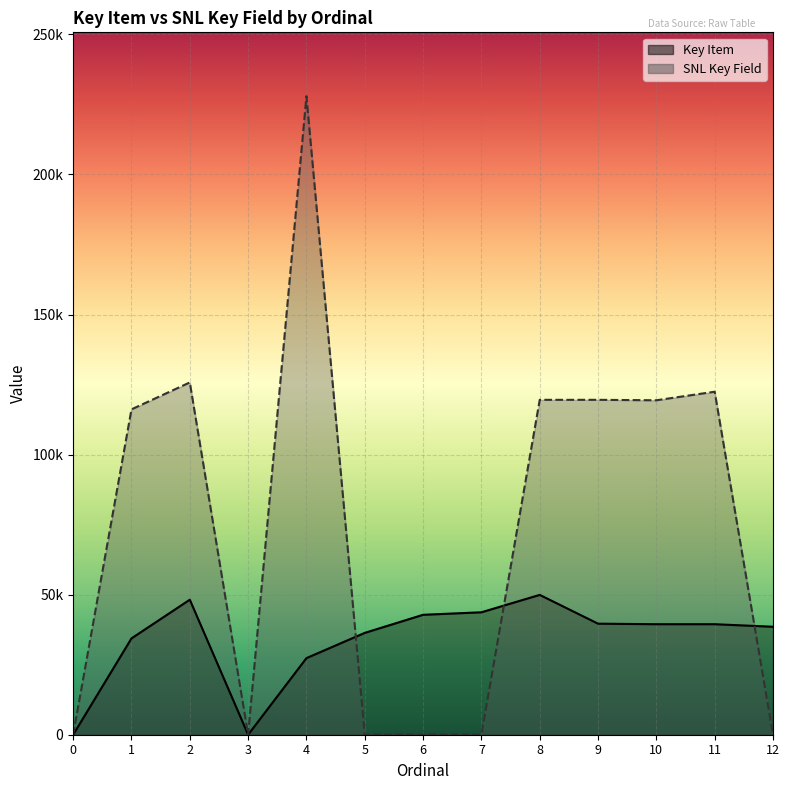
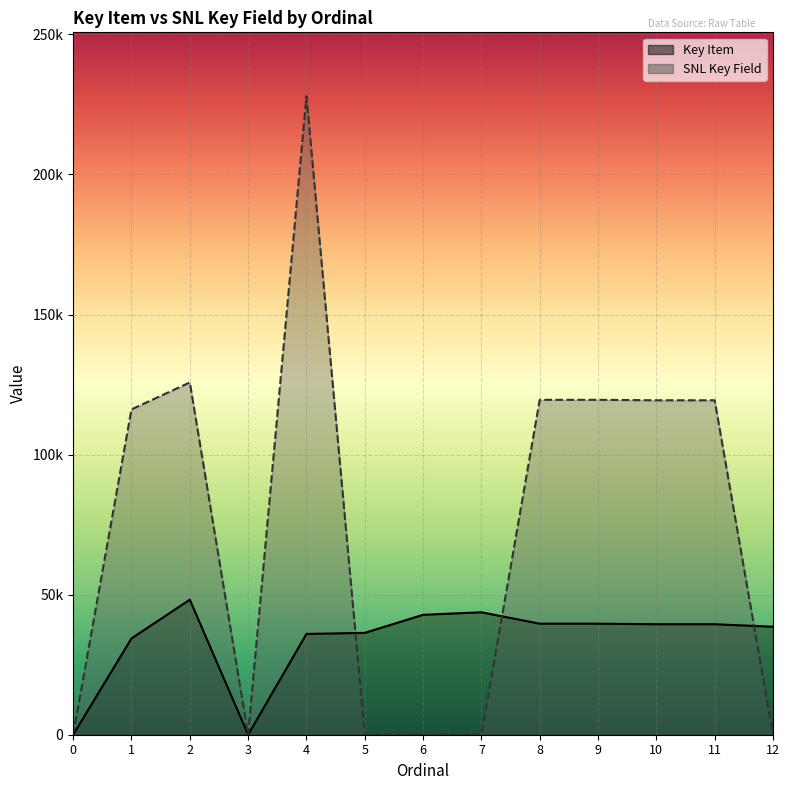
  {
    "Key Item": {
      "1": 34000,
      "2": 48000,
-     "4": 27000,
+     "4": 36000,
      "5": 36000,
      "6": 43000,
      "7": 44000,
-     "8": 50000,
+     "8": 40000,
      "9": 40000,
      "10": 39000,
      "11": 39000,
      "12": 39000
    },
    "SNL Key Field": {
      "1": 116000,
      "2": 126000,
      "4": 228000,
      "5": 0,
      "6": 0,
      "7": 0,
      "8": 120000,
      "9": 120000,
      "10": 119000,
-     "11": 122000,
+     "11": 119000,
      "12": 0
    }
  }
